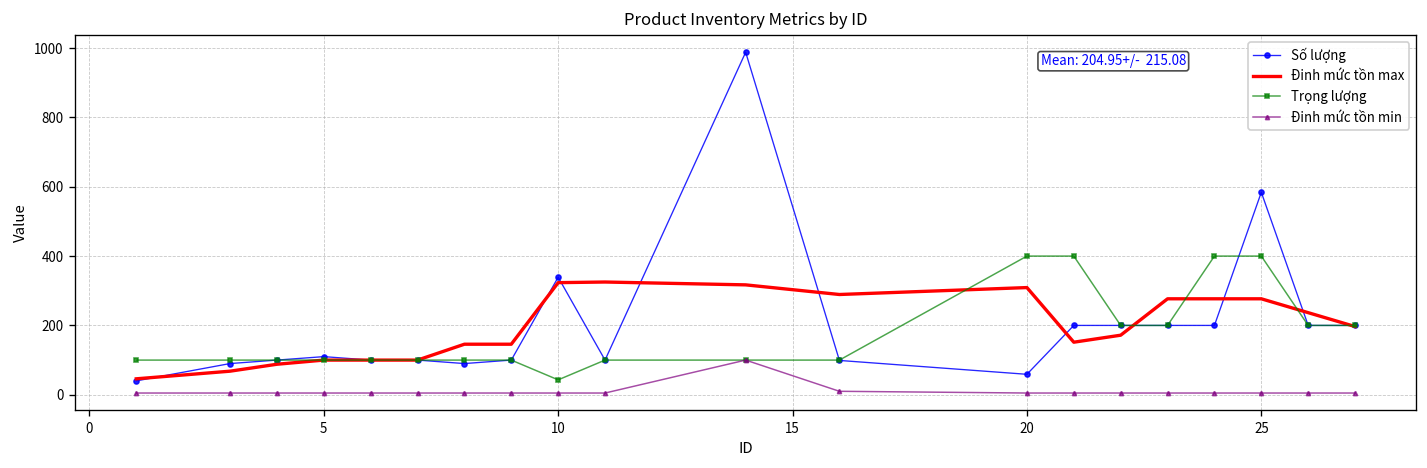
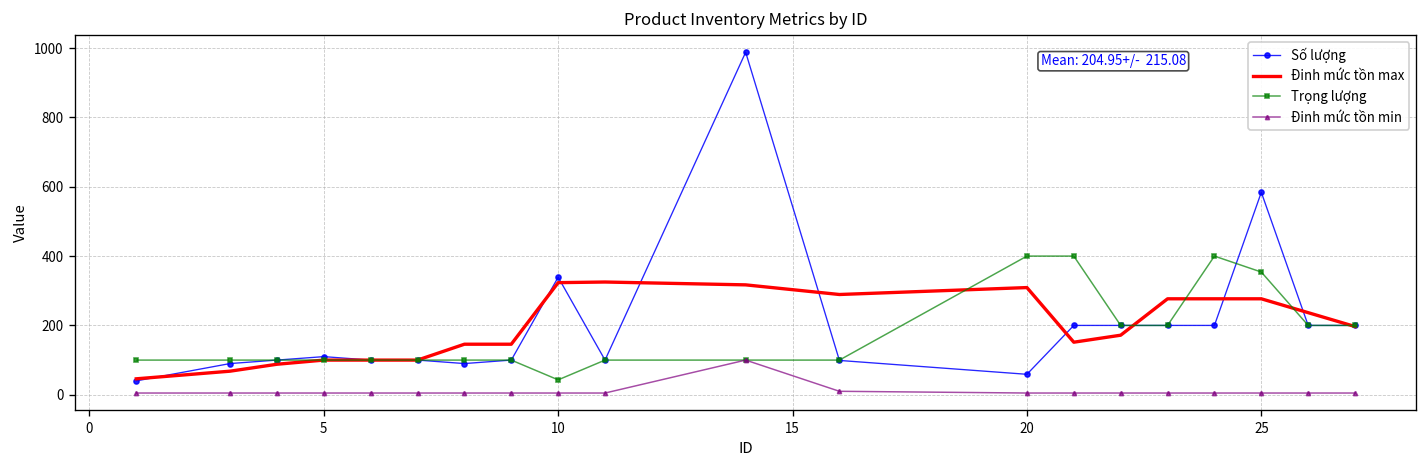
  {
    "Số lượng": {
      "5": 110,
      "10": 340,
      "20": 60,
      "25": 580
    },
    "Đinh mức tồn max": {
      "10": 320,
      "20": 310,
      "25": 280
    },
    "Trọng lượng": {
      "10": 40,
      "20": 400,
-     "25": 400
+     "25": 350
    },
    "Đinh mức tồn min": {
      "5": 10,
      "10": 10,
      "20": 10,
      "25": 10
    }
  }
